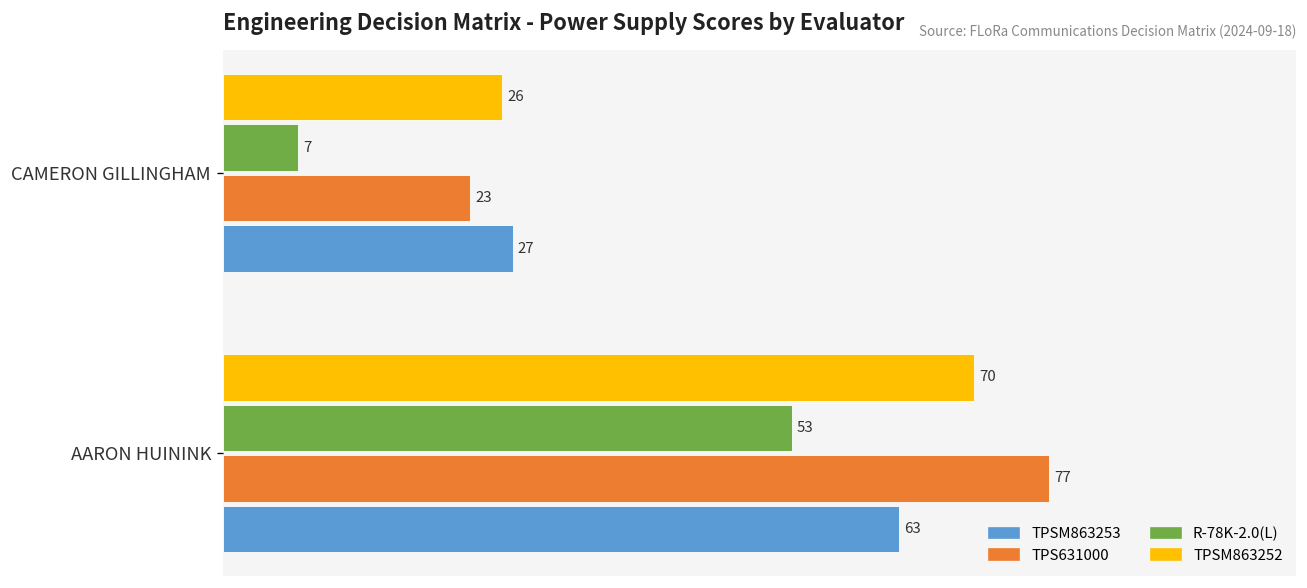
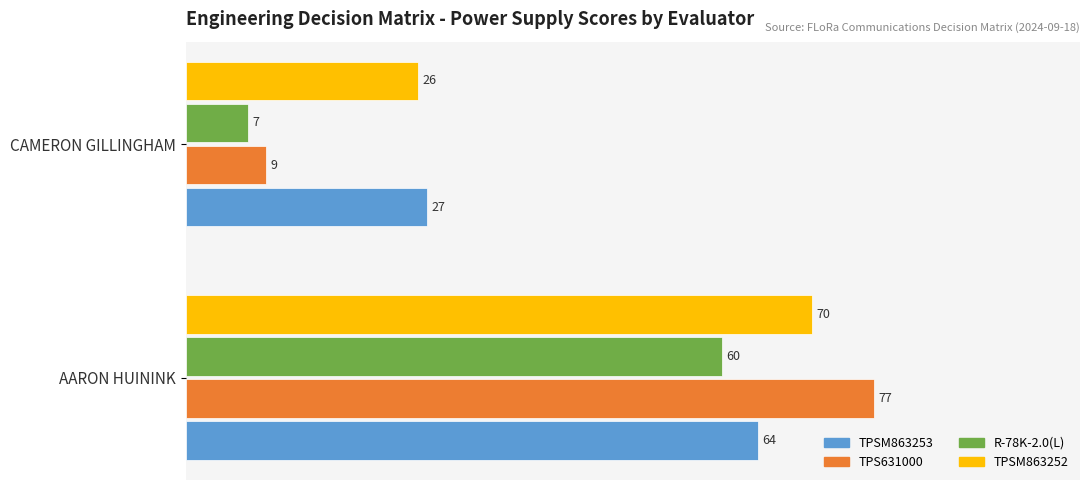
  {
    "TPSM863253": {
      "CAMERON GILLINGHAM": 27,
-     "AARON HUININK": 63
+     "AARON HUININK": 64
    },
    "TPS631000": {
-     "CAMERON GILLINGHAM": 23,
+     "CAMERON GILLINGHAM": 9,
      "AARON HUININK": 77
    },
    "R-78K-2.0(L)": {
      "CAMERON GILLINGHAM": 7,
-     "AARON HUININK": 53
+     "AARON HUININK": 60
    },
    "TPSM863252": {
      "CAMERON GILLINGHAM": 26,
      "AARON HUININK": 70
    }
  }
